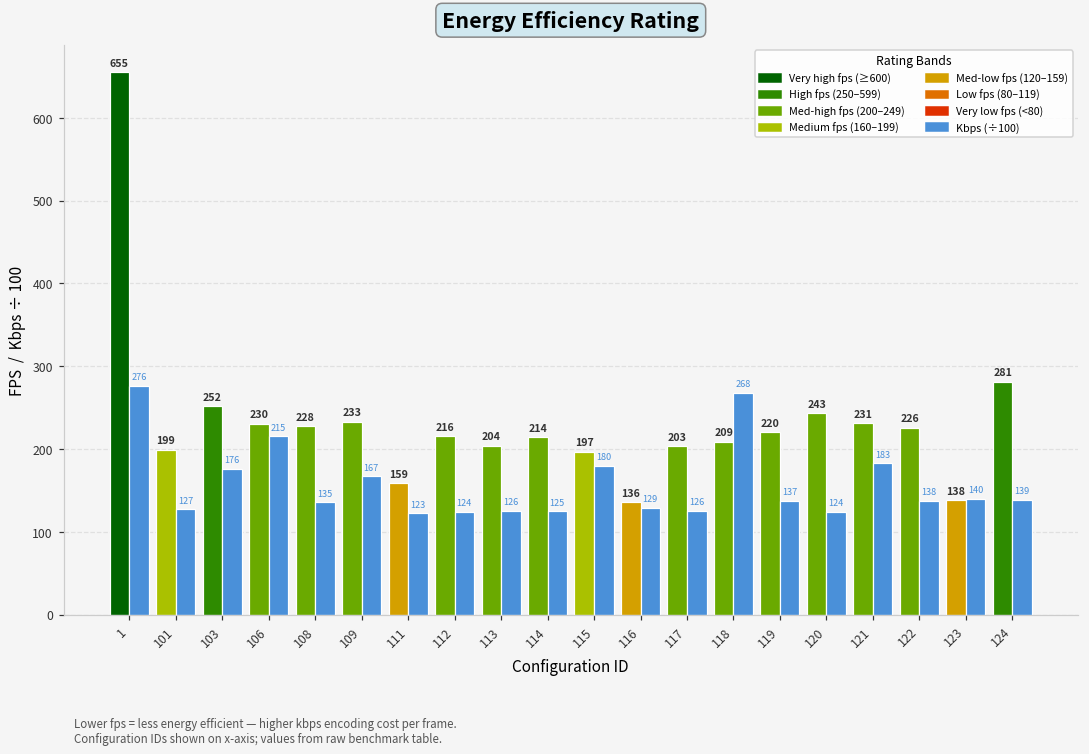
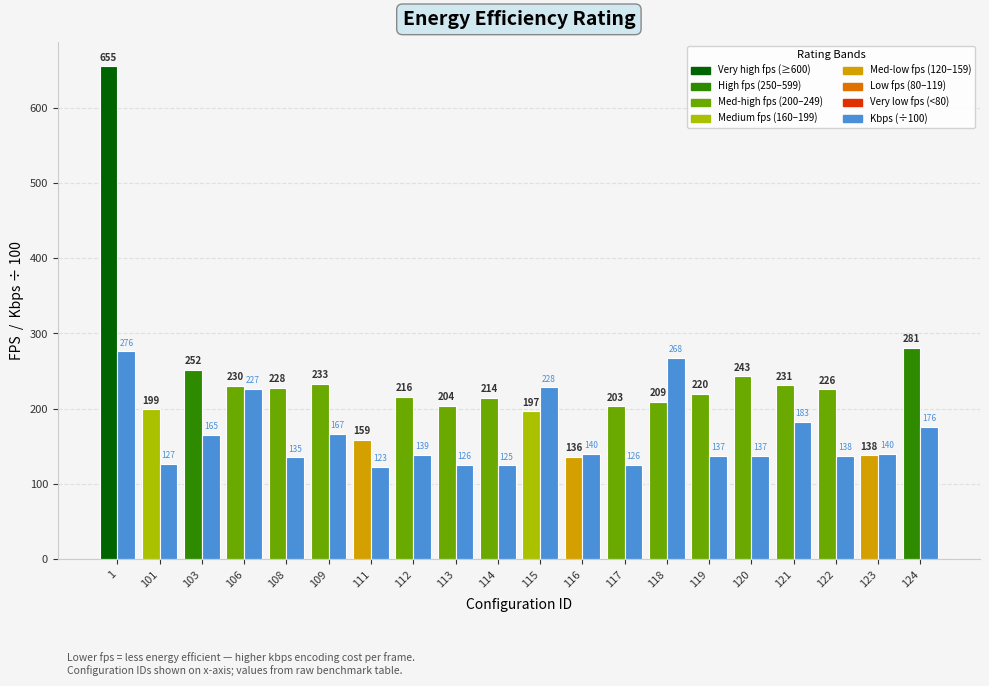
  {
    "Kbps (÷100)": {
      "1": 276,
      "101": 127,
-     "103": 176,
-     "106": 215,
+     "103": 165,
+     "106": 227,
      "108": 135,
      "109": 167,
      "111": 123,
-     "112": 124,
+     "112": 139,
      "113": 126,
      "114": 125,
-     "115": 180,
-     "116": 129,
+     "115": 228,
+     "116": 140,
      "117": 126,
      "118": 268,
      "119": 137,
-     "120": 124,
+     "120": 137,
      "121": 183,
      "122": 138,
      "123": 140,
-     "124": 139
+     "124": 176
    }
  }
